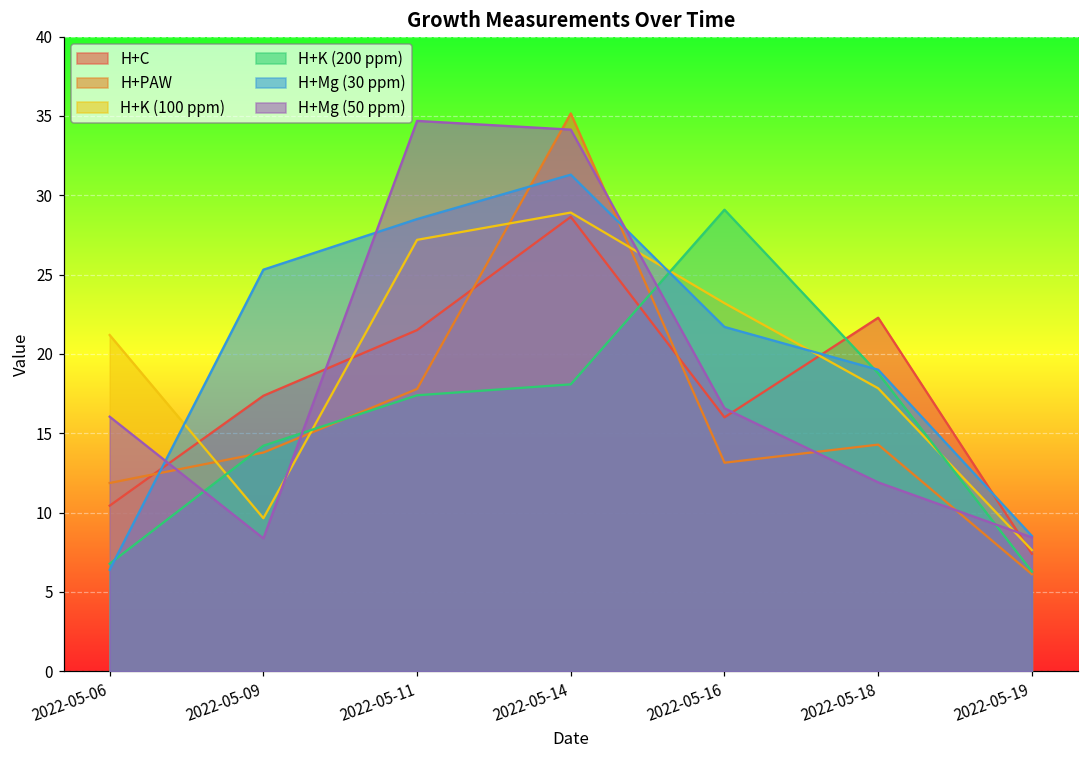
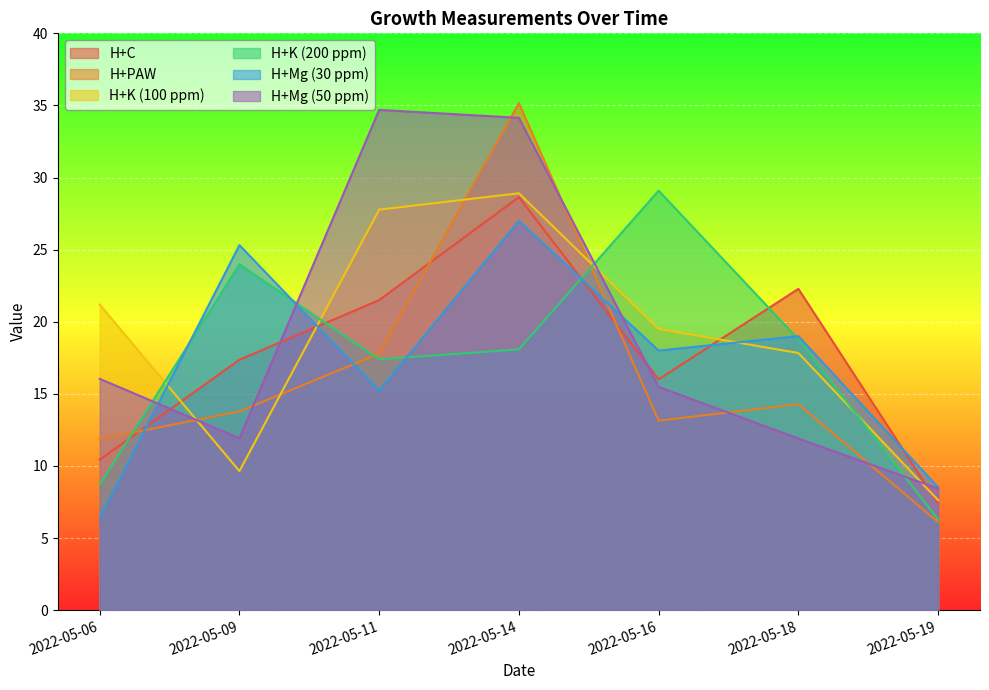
  {
    "H+K (100 ppm)": {
      "2022-05-06": 21.2,
      "2022-05-09": 9.6,
-     "2022-05-11": 27.2,
+     "2022-05-11": 27.8,
      "2022-05-14": 28.9,
-     "2022-05-16": 23.2,
+     "2022-05-16": 19.5,
      "2022-05-18": 17.8,
      "2022-05-19": 7.6
    },
    "H+K (200 ppm)": {
-     "2022-05-06": 6.8,
-     "2022-05-09": 14.2,
+     "2022-05-06": 8.7,
+     "2022-05-09": 24.0,
      "2022-05-11": 17.4,
      "2022-05-14": 18.1,
      "2022-05-16": 29.1,
      "2022-05-18": 18.8
    },
    "H+Mg (30 ppm)": {
      "2022-05-06": 6.4,
      "2022-05-09": 25.3,
-     "2022-05-11": 28.5,
-     "2022-05-14": 31.3,
-     "2022-05-16": 21.7,
+     "2022-05-11": 15.2,
+     "2022-05-14": 27.0,
+     "2022-05-16": 18.0,
      "2022-05-18": 19.0
    },
    "H+Mg (50 ppm)": {
      "2022-05-06": 16.0,
-     "2022-05-09": 8.4,
+     "2022-05-09": 11.9,
      "2022-05-11": 34.7,
      "2022-05-14": 34.1,
-     "2022-05-16": 16.6,
+     "2022-05-16": 15.5,
      "2022-05-18": 11.9
    }
  }
